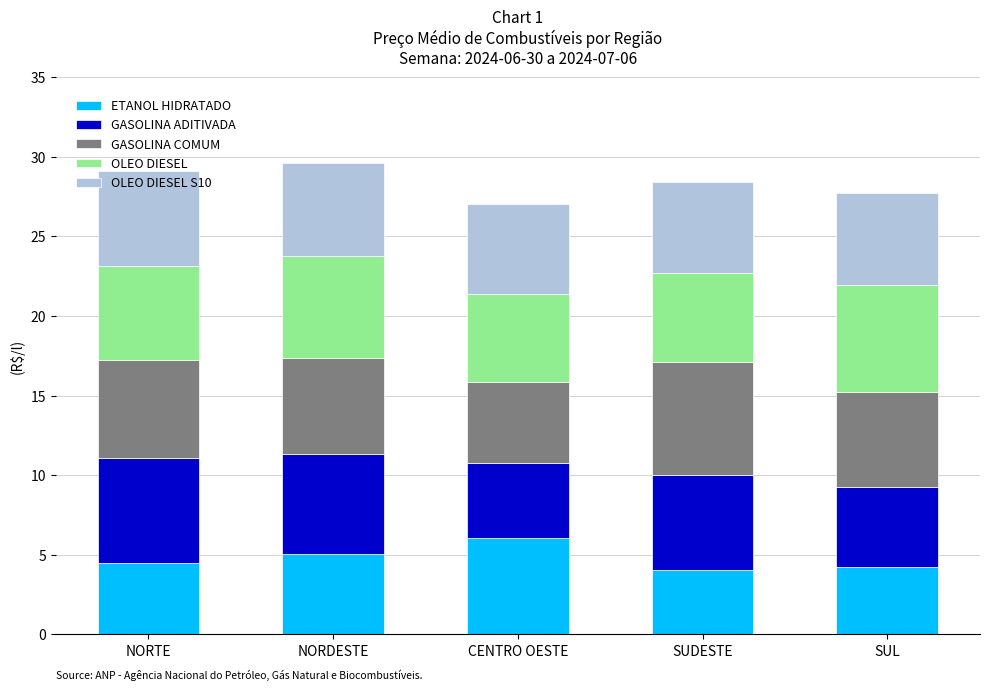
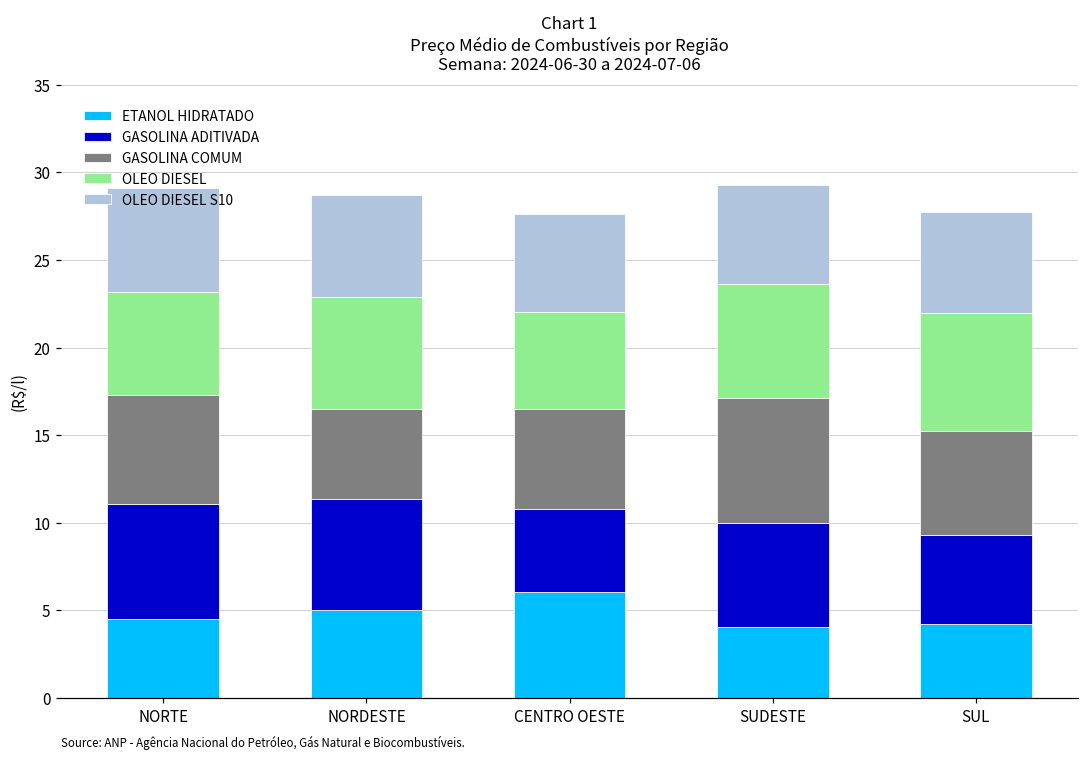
  {
    "ETANOL HIDRATADO": {
      "NORTE": 4.5,
      "NORDESTE": 5.0,
      "CENTRO OESTE": 6.0,
      "SUDESTE": 4.0,
      "SUL": 4.2
    },
    "GASOLINA ADITIVADA": {
      "NORTE": 6.5,
      "NORDESTE": 6.3,
      "CENTRO OESTE": 4.7,
      "SUDESTE": 6.0,
      "SUL": 5.0
    },
    "GASOLINA COMUM": {
      "NORTE": 6.2,
-     "NORDESTE": 6.1,
-     "CENTRO OESTE": 5.1,
+     "NORDESTE": 5.2,
+     "CENTRO OESTE": 5.7,
      "SUDESTE": 7.1,
      "SUL": 5.9
    },
    "OLEO DIESEL": {
      "NORTE": 5.9,
      "NORDESTE": 6.4,
      "CENTRO OESTE": 5.5,
-     "SUDESTE": 5.6,
+     "SUDESTE": 6.5,
      "SUL": 6.7
    },
    "OLEO DIESEL S10": {
      "NORTE": 5.9,
      "NORDESTE": 5.8,
      "CENTRO OESTE": 5.6,
      "SUDESTE": 5.7,
      "SUL": 5.8
    }
  }
